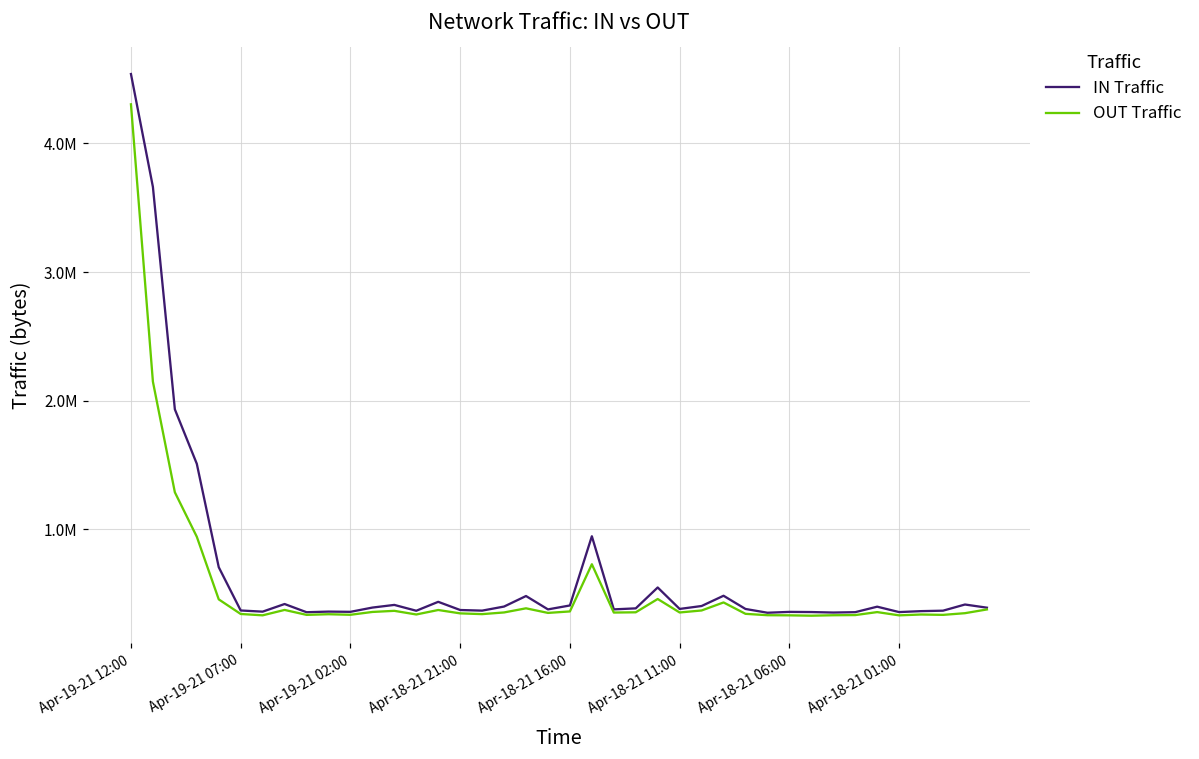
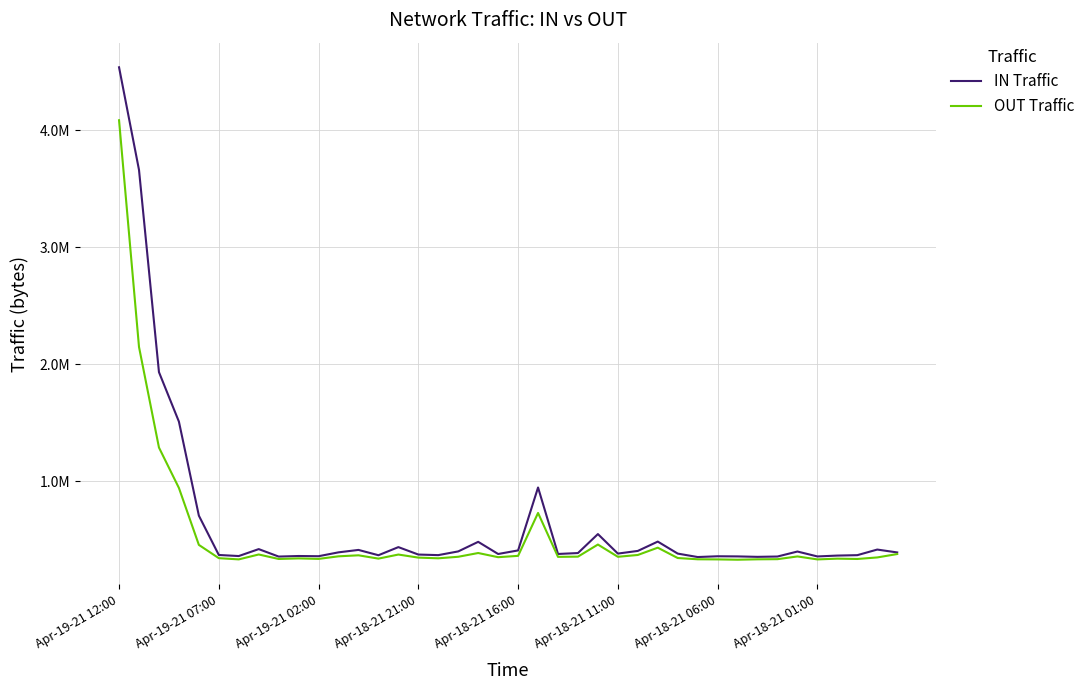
  {
    "IN Traffic": {
      "Apr-19-21 12:00": 4540000,
      "Apr-19-21 07:00": 370000,
      "Apr-19-21 02:00": 360000,
      "Apr-18-21 21:00": 370000,
      "Apr-18-21 16:00": 410000,
      "Apr-18-21 11:00": 380000,
      "Apr-18-21 06:00": 360000,
      "Apr-18-21 01:00": 360000
    },
    "OUT Traffic": {
-     "Apr-19-21 12:00": 4300000,
+     "Apr-19-21 12:00": 4090000,
      "Apr-19-21 07:00": 340000,
      "Apr-19-21 02:00": 340000,
      "Apr-18-21 21:00": 350000,
      "Apr-18-21 16:00": 360000,
      "Apr-18-21 11:00": 350000,
      "Apr-18-21 06:00": 330000,
      "Apr-18-21 01:00": 330000
    }
  }
